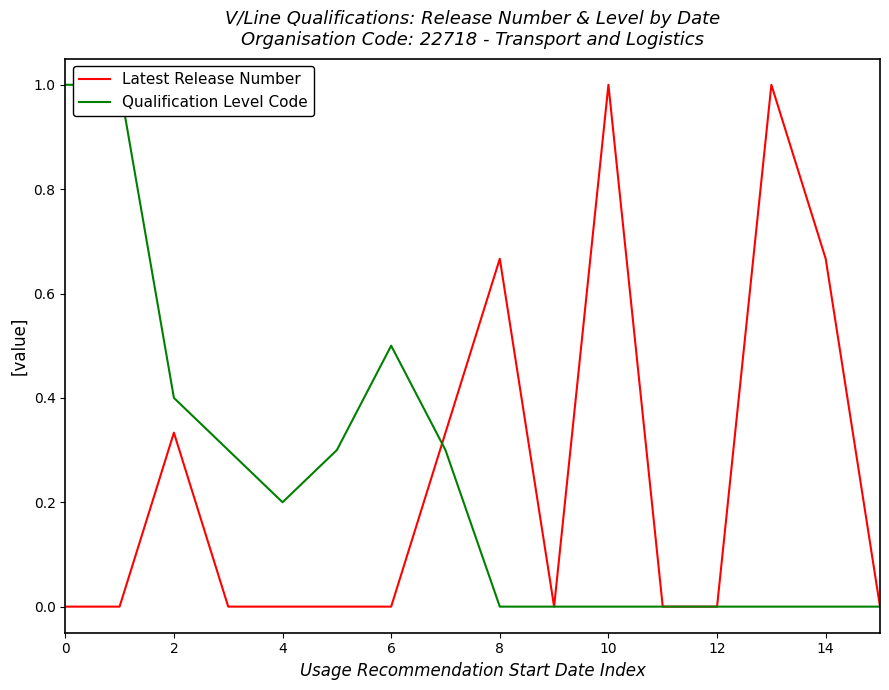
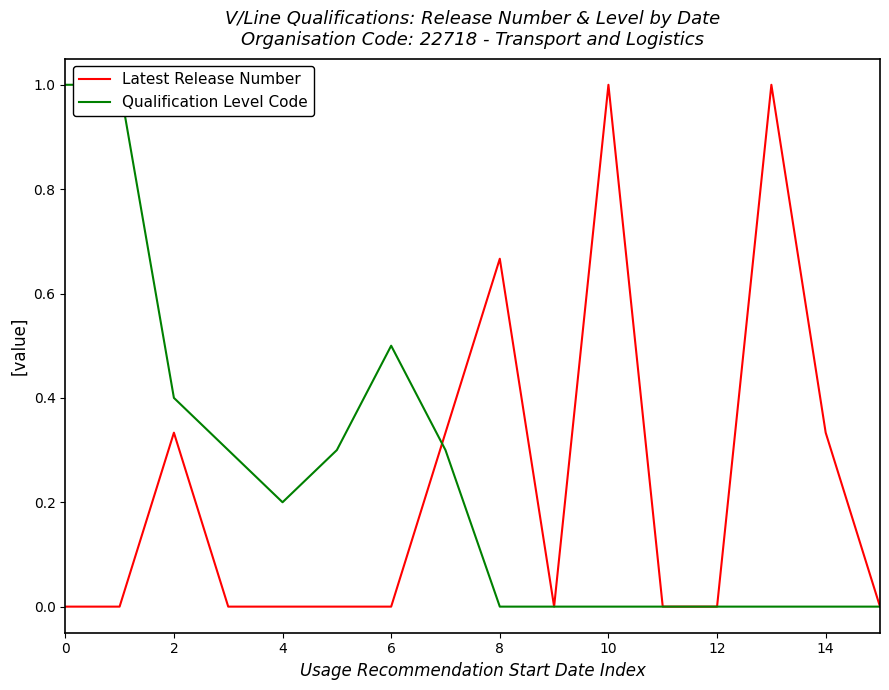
  {
    "Latest Release Number": {
      "0": 0.00,
      "2": 0.33,
      "4": 0.00,
      "6": 0.00,
      "8": 0.67,
      "10": 1.00,
-     "14": 0.67
+     "14": 0.33
    },
    "Qualification Level Code": {
      "0": 1.00,
      "2": 0.40,
      "4": 0.20,
      "6": 0.50,
      "8": 0.00,
      "10": 0.00,
      "14": 0.00
    }
  }
